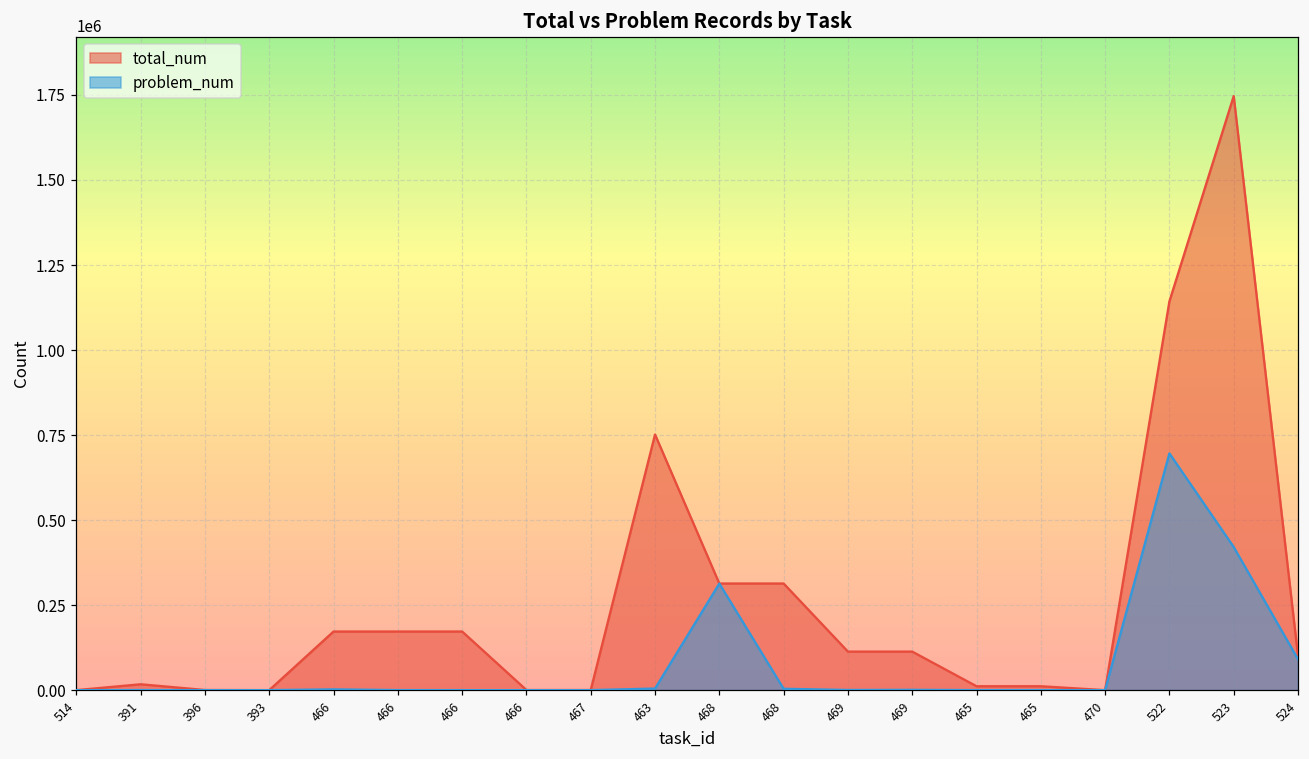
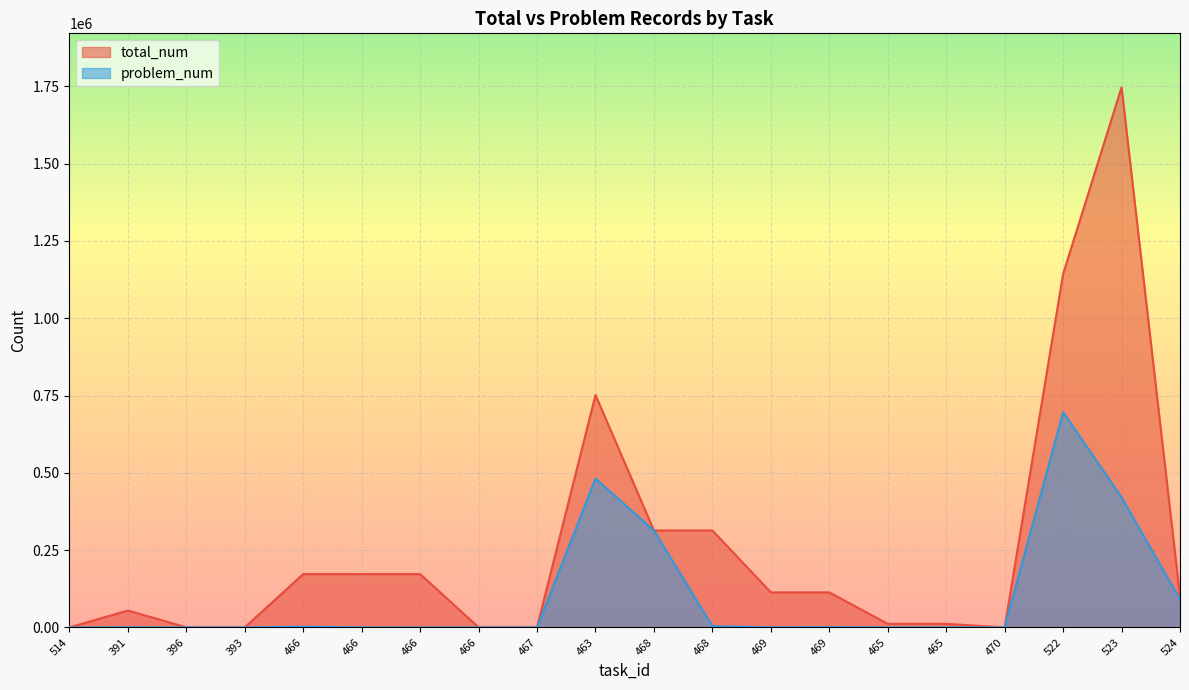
  {
    "total_num": {
-     "391": 20000,
+     "391": 50000,
      "463": 750000,
      "522": 1140000,
      "523": 1750000,
      "524": 100000
    },
    "problem_num": {
      "391": 0,
-     "463": 0,
+     "463": 480000,
      "522": 700000,
      "523": 420000,
      "524": 90000
    }
  }
